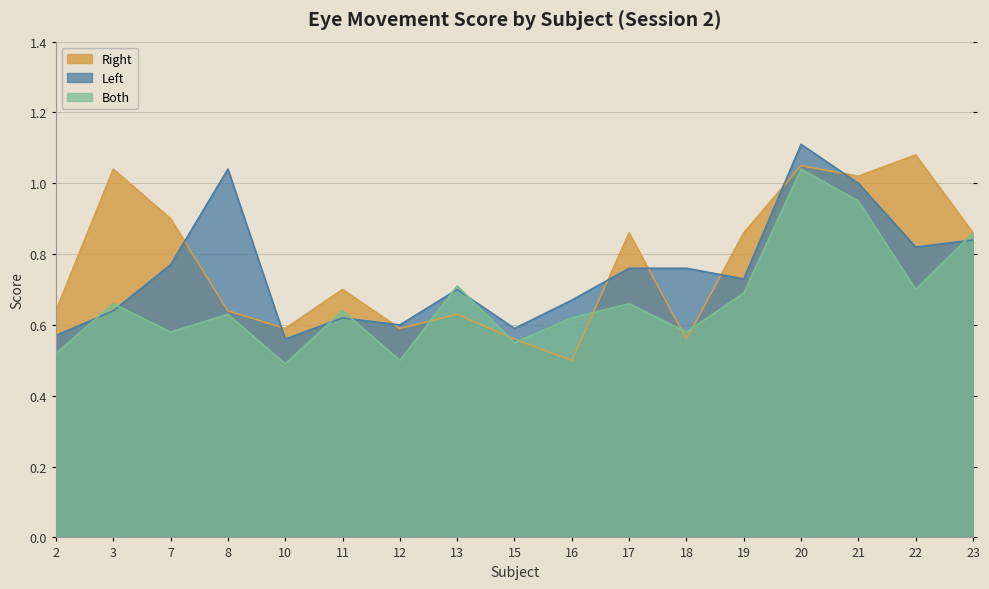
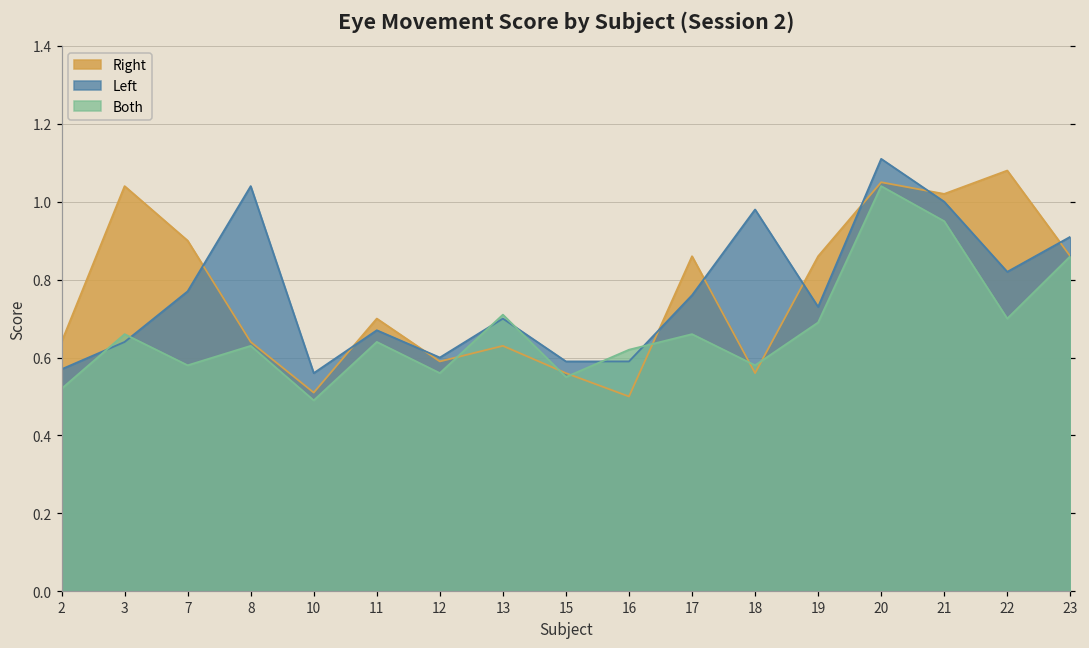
  {
    "Right": {
      "2": 0.64,
      "3": 1.04,
      "7": 0.90,
      "8": 0.64,
-     "10": 0.59,
+     "10": 0.51,
      "11": 0.70,
      "12": 0.59,
      "13": 0.63,
      "15": 0.56,
      "16": 0.50,
      "17": 0.86,
      "18": 0.56,
      "19": 0.86,
      "20": 1.05,
      "21": 1.02,
      "22": 1.08
    },
    "Left": {
      "2": 0.57,
      "3": 0.64,
      "7": 0.77,
      "8": 1.04,
      "10": 0.56,
-     "11": 0.62,
+     "11": 0.67,
      "12": 0.60,
      "13": 0.70,
      "15": 0.59,
-     "16": 0.67,
+     "16": 0.59,
      "17": 0.76,
-     "18": 0.76,
+     "18": 0.98,
      "19": 0.73,
      "20": 1.11,
      "21": 1.00,
      "22": 0.82,
-     "23": 0.84
+     "23": 0.91
    },
    "Both": {
      "2": 0.52,
      "3": 0.66,
      "7": 0.58,
      "8": 0.63,
      "10": 0.49,
      "11": 0.64,
-     "12": 0.50,
+     "12": 0.56,
      "13": 0.71,
      "15": 0.55,
      "16": 0.62,
      "17": 0.66,
      "18": 0.58,
      "19": 0.69,
      "20": 1.04,
      "21": 0.95,
      "22": 0.70
    }
  }
